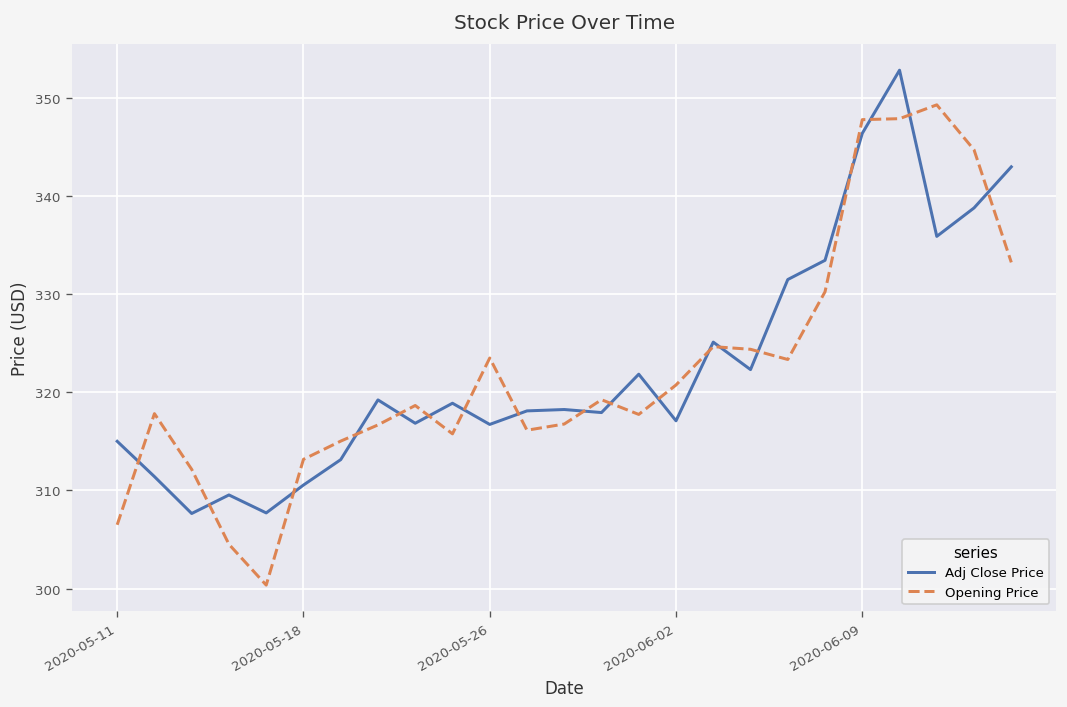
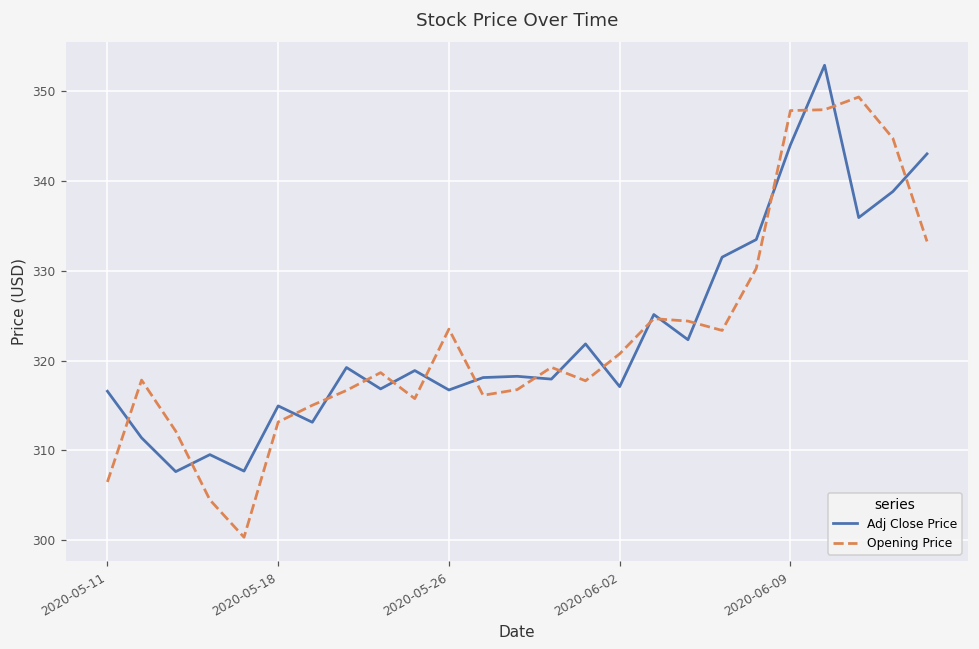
  {
    "Adj Close Price": {
-     "2020-05-11": 315,
-     "2020-05-18": 311,
+     "2020-05-11": 317,
+     "2020-05-18": 315,
      "2020-05-26": 317,
      "2020-06-02": 317,
-     "2020-06-09": 346
+     "2020-06-09": 344
    },
    "Opening Price": {
      "2020-05-11": 307,
      "2020-05-18": 313,
      "2020-05-26": 324,
      "2020-06-02": 321,
      "2020-06-09": 348
    }
  }
